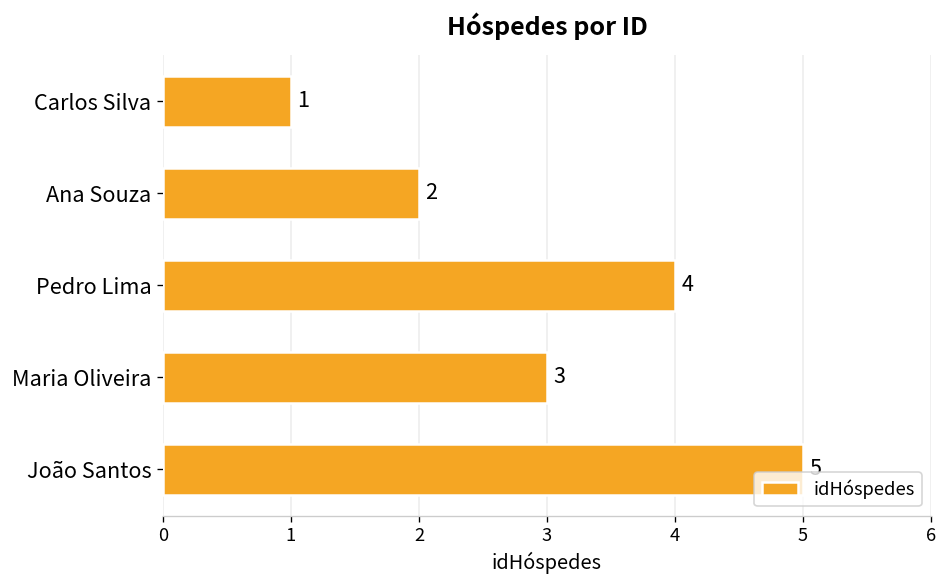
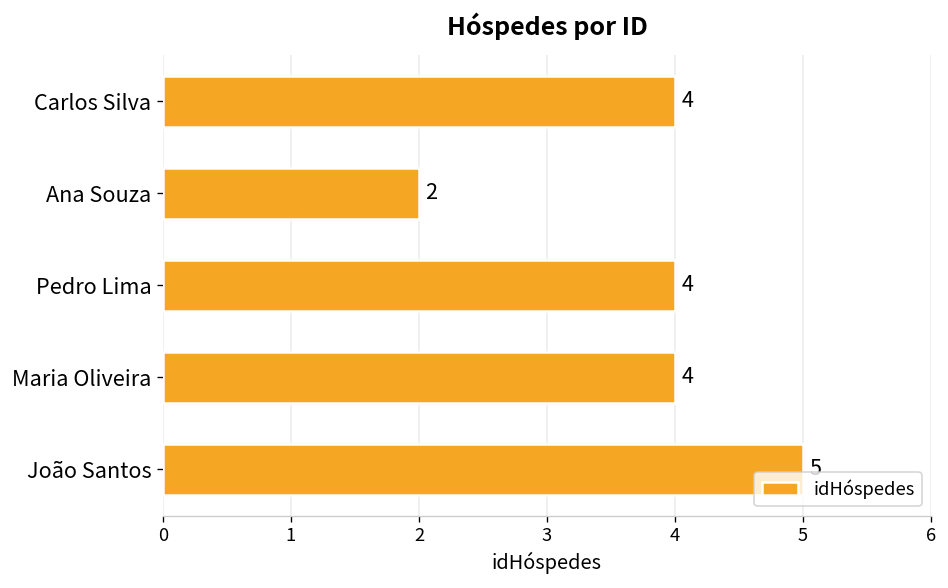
  {
-   "Carlos Silva": 1,
+   "Carlos Silva": 4,
    "Ana Souza": 2,
    "Pedro Lima": 4,
-   "Maria Oliveira": 3
+   "Maria Oliveira": 4
  }
